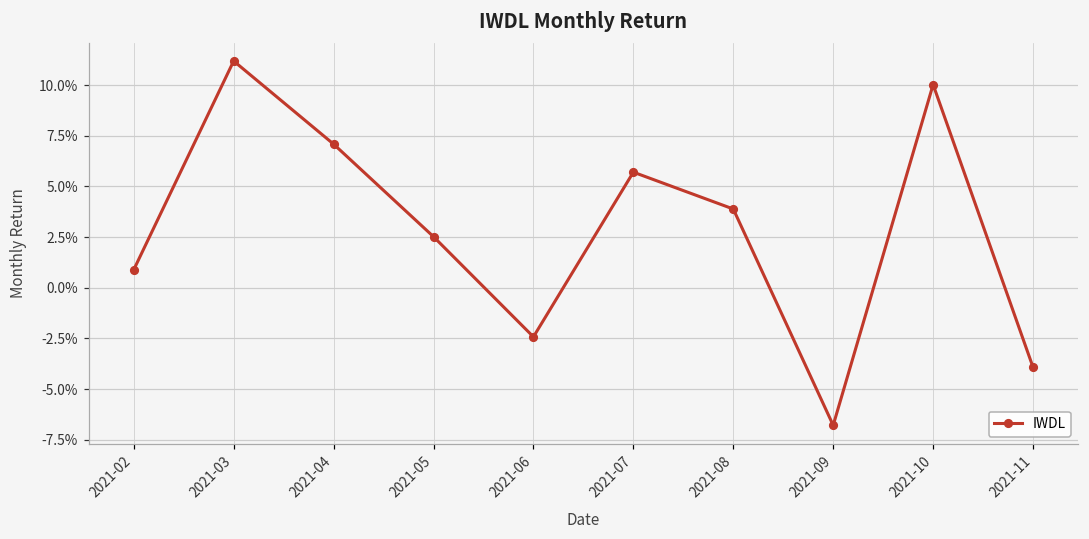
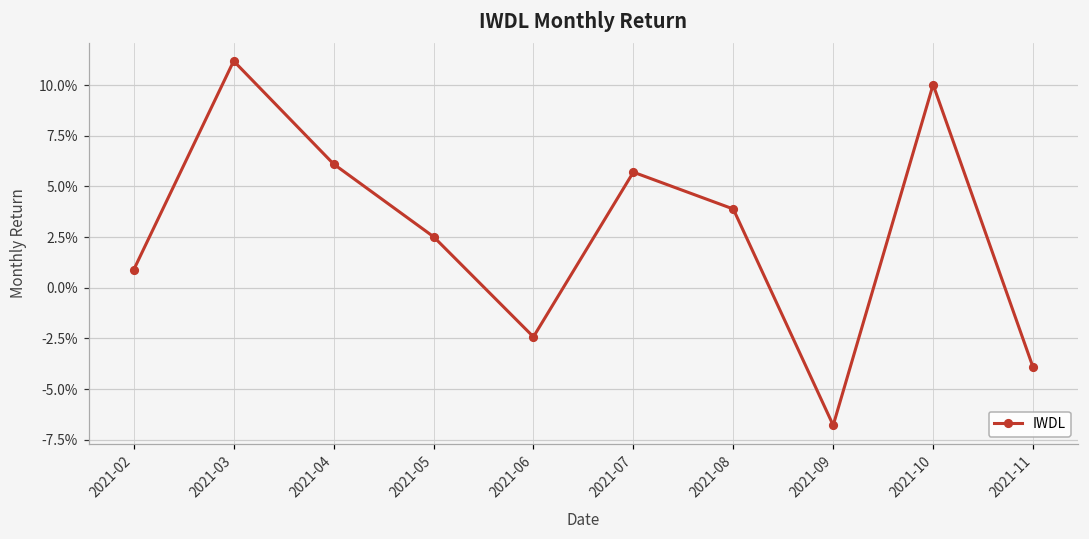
  {
    "2021-02": "0.9%",
    "2021-03": "11.2%",
-   "2021-04": "7.1%",
+   "2021-04": "6.1%",
    "2021-05": "2.5%",
    "2021-06": "-2.4%",
    "2021-07": "5.7%",
    "2021-08": "3.9%",
    "2021-09": "-6.8%",
    "2021-10": "10.0%",
    "2021-11": "-3.9%"
  }
